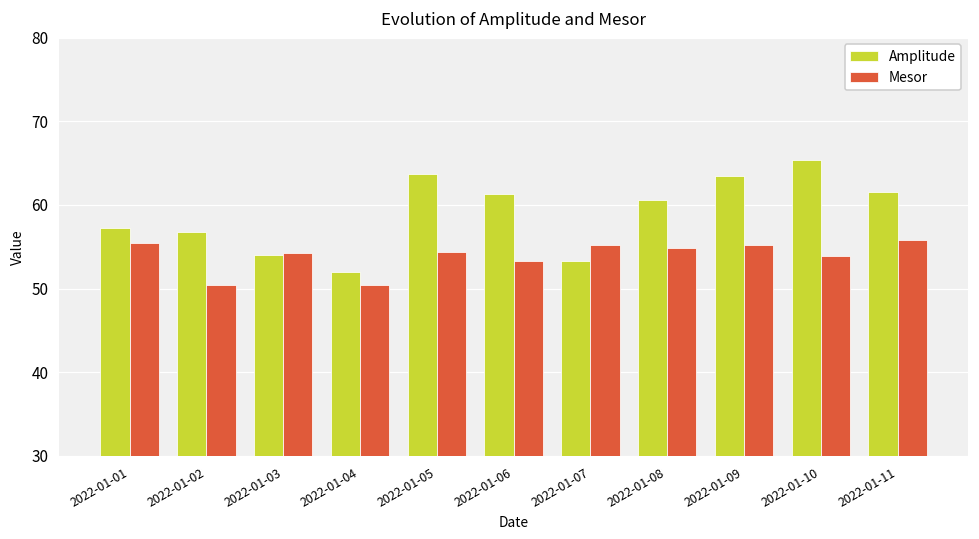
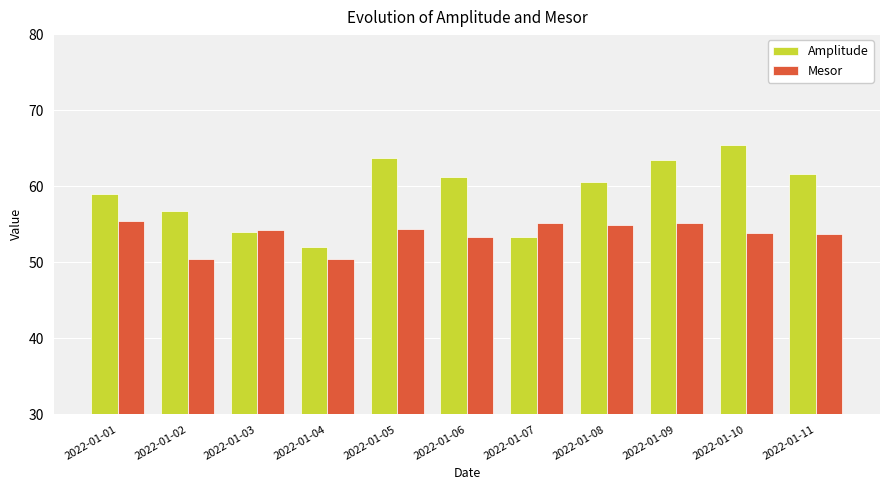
  {
    "Amplitude": {
-     "2022-01-01": 57,
+     "2022-01-01": 59,
      "2022-01-02": 57,
      "2022-01-03": 54,
      "2022-01-04": 52,
      "2022-01-05": 64,
      "2022-01-06": 61,
      "2022-01-07": 53,
      "2022-01-08": 61,
      "2022-01-09": 63,
      "2022-01-10": 65,
      "2022-01-11": 62
    },
    "Mesor": {
      "2022-01-01": 55,
      "2022-01-02": 50,
      "2022-01-03": 54,
      "2022-01-04": 50,
      "2022-01-05": 54,
      "2022-01-06": 53,
      "2022-01-07": 55,
      "2022-01-08": 55,
      "2022-01-09": 55,
      "2022-01-10": 54,
-     "2022-01-11": 56
+     "2022-01-11": 54
    }
  }
